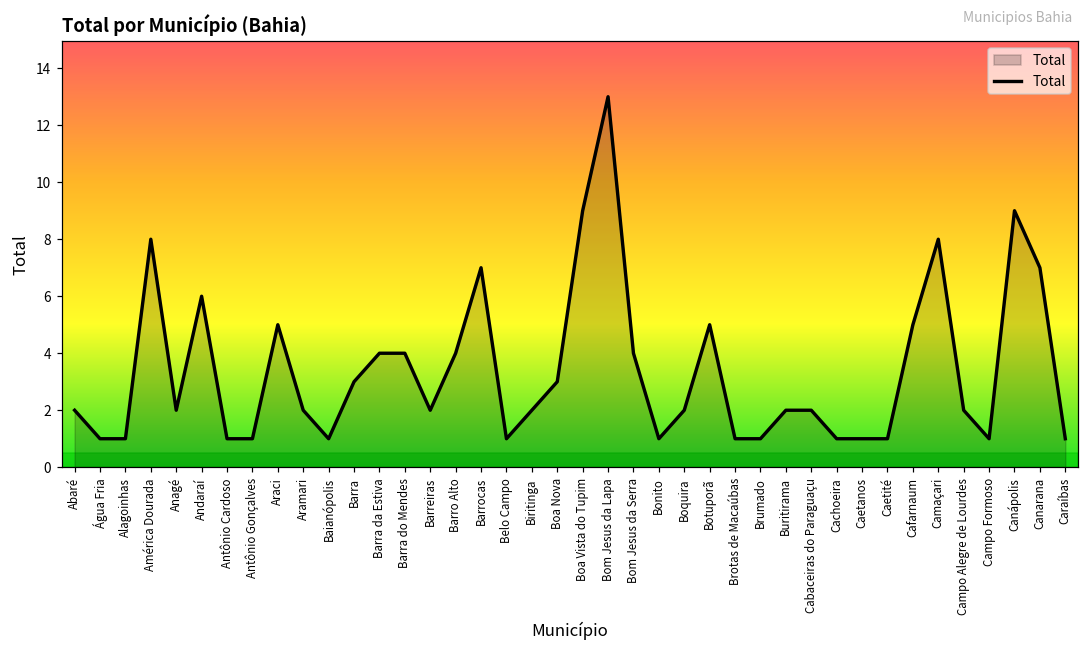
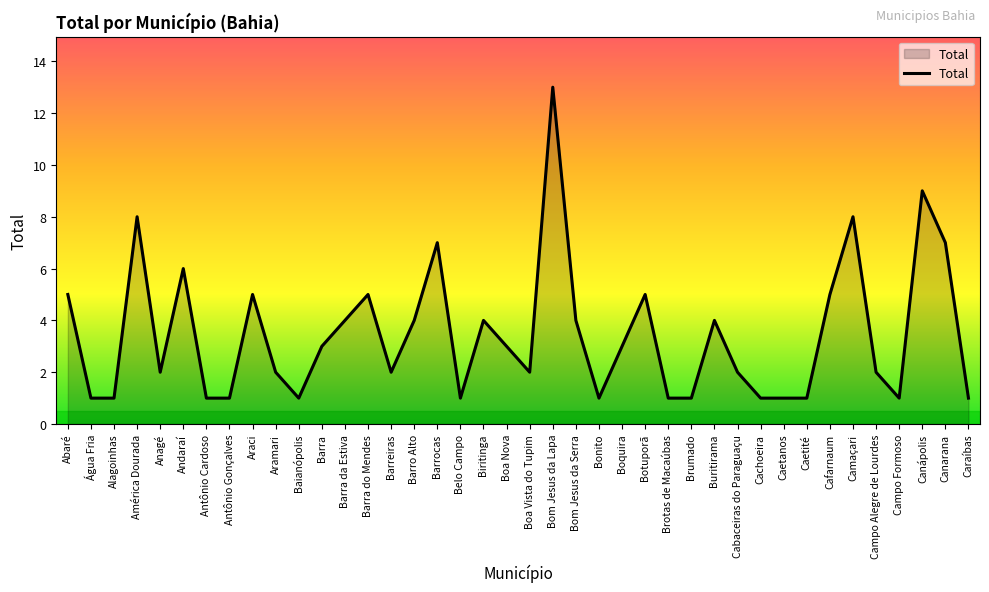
  {
-   "Abaré": 2,
+   "Abaré": 5,
    "Água Fria": 1,
    "Alagoinhas": 1,
    "América Dourada": 8,
    "Anagé": 2,
    "Andaraí": 6,
    "Antônio Cardoso": 1,
    "Antônio Gonçalves": 1,
    "Araci": 5,
    "Aramari": 2,
    "Baianópolis": 1,
    "Barra": 3,
    "Barra da Estiva": 4,
-   "Barra do Mendes": 4,
+   "Barra do Mendes": 5,
    "Barreiras": 2,
    "Barro Alto": 4,
    "Barrocas": 7,
    "Belo Campo": 1,
-   "Biritinga": 2,
+   "Biritinga": 4,
    "Boa Nova": 3,
-   "Boa Vista do Tupim": 9,
+   "Boa Vista do Tupim": 2,
    "Bom Jesus da Lapa": 13,
    "Bom Jesus da Serra": 4,
    "Bonito": 1,
-   "Boquira": 2,
+   "Boquira": 3,
    "Botuporã": 5,
    "Brotas de Macaúbas": 1,
    "Brumado": 1,
-   "Buritirama": 2,
+   "Buritirama": 4,
    "Cabaceiras do Paraguaçu": 2,
    "Cachoeira": 1,
    "Caetanos": 1,
    "Caetité": 1,
    "Cafarnaum": 5,
    "Camaçari": 8,
    "Campo Alegre de Lourdes": 2,
    "Campo Formoso": 1,
    "Canápolis": 9,
    "Canarana": 7,
    "Caraíbas": 1
  }
